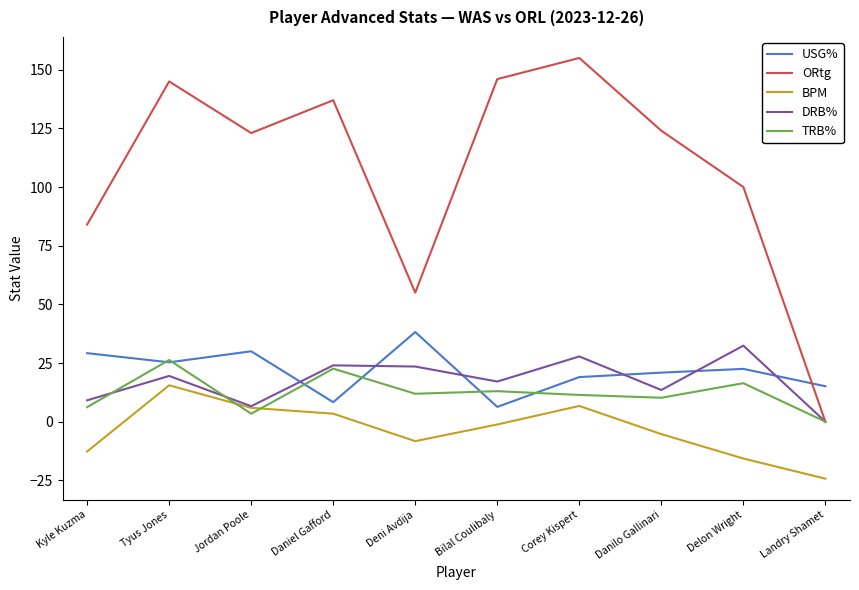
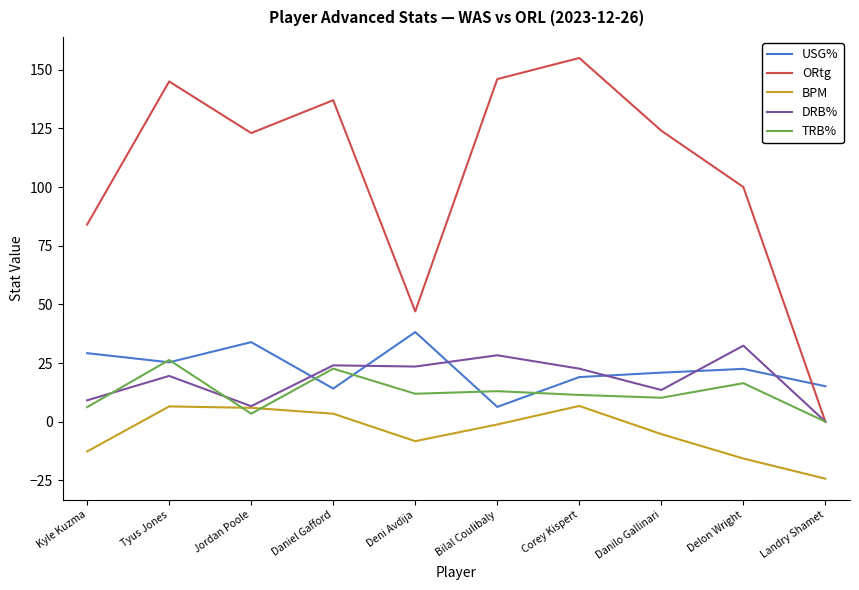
  {
    "USG%": {
      "Kyle Kuzma": 29,
-     "Jordan Poole": 30,
-     "Daniel Gafford": 8,
+     "Jordan Poole": 34,
+     "Daniel Gafford": 14,
      "Deni Avdija": 38,
      "Bilal Coulibaly": 6,
      "Corey Kispert": 19,
      "Danilo Gallinari": 21,
      "Delon Wright": 23,
      "Landry Shamet": 15
    },
    "ORtg": {
      "Kyle Kuzma": 84,
      "Tyus Jones": 145,
      "Jordan Poole": 123,
      "Daniel Gafford": 137,
-     "Deni Avdija": 55,
+     "Deni Avdija": 47,
      "Bilal Coulibaly": 146,
      "Corey Kispert": 155,
      "Danilo Gallinari": 124,
      "Delon Wright": 100
    },
    "BPM": {
      "Kyle Kuzma": -13,
-     "Tyus Jones": 16,
+     "Tyus Jones": 7,
      "Daniel Gafford": 3,
      "Deni Avdija": -8,
      "Bilal Coulibaly": -1,
      "Corey Kispert": 7,
      "Danilo Gallinari": -5,
      "Delon Wright": -16,
      "Landry Shamet": -24
    },
    "DRB%": {
      "Kyle Kuzma": 9,
      "Tyus Jones": 20,
      "Daniel Gafford": 24,
      "Deni Avdija": 24,
-     "Bilal Coulibaly": 17,
-     "Corey Kispert": 28,
+     "Bilal Coulibaly": 28,
+     "Corey Kispert": 23,
      "Danilo Gallinari": 14,
      "Delon Wright": 32
    },
    "TRB%": {
      "Kyle Kuzma": 6,
      "Jordan Poole": 3,
      "Daniel Gafford": 23,
      "Deni Avdija": 12,
      "Bilal Coulibaly": 13,
      "Corey Kispert": 11,
      "Danilo Gallinari": 10,
      "Delon Wright": 16
    }
  }
